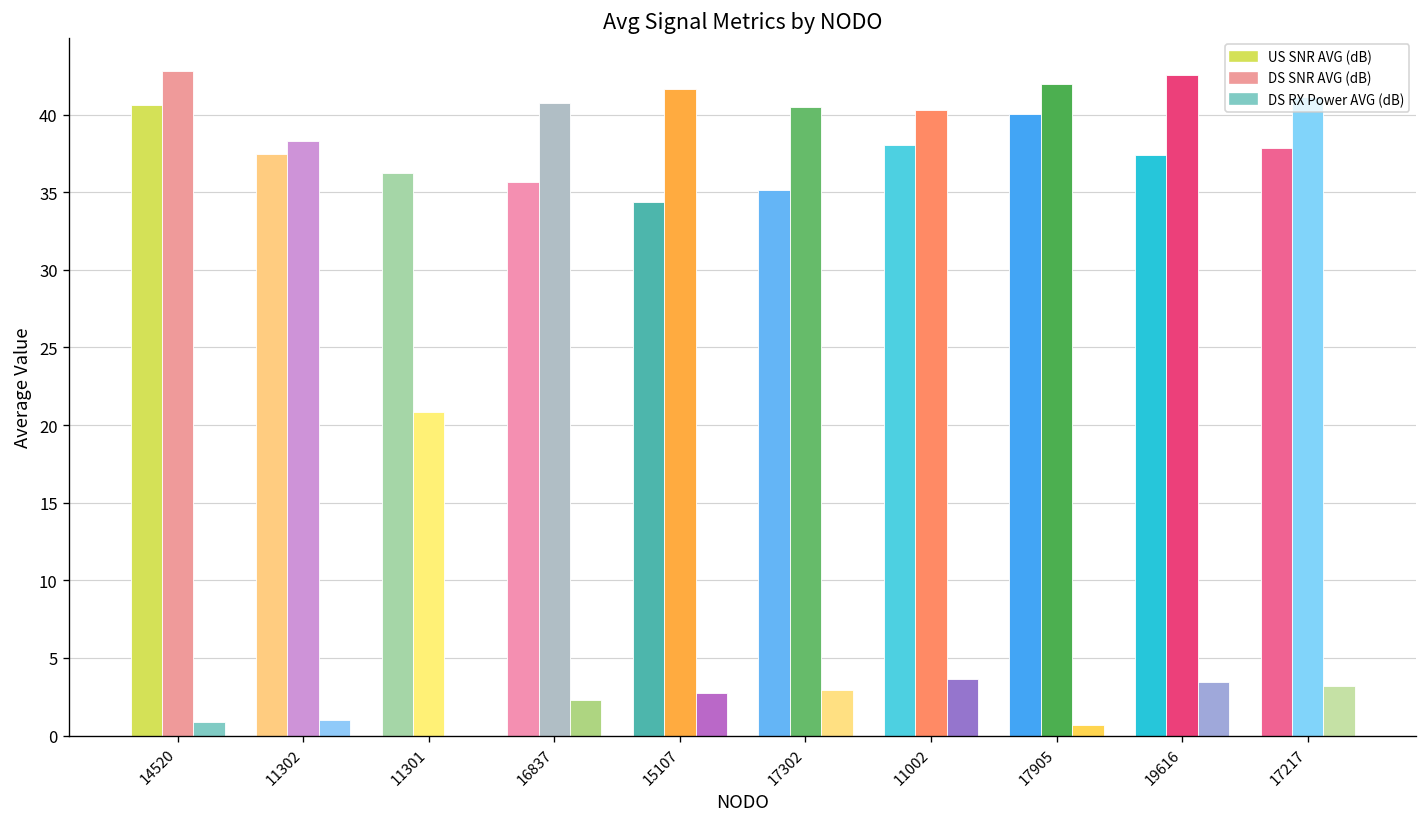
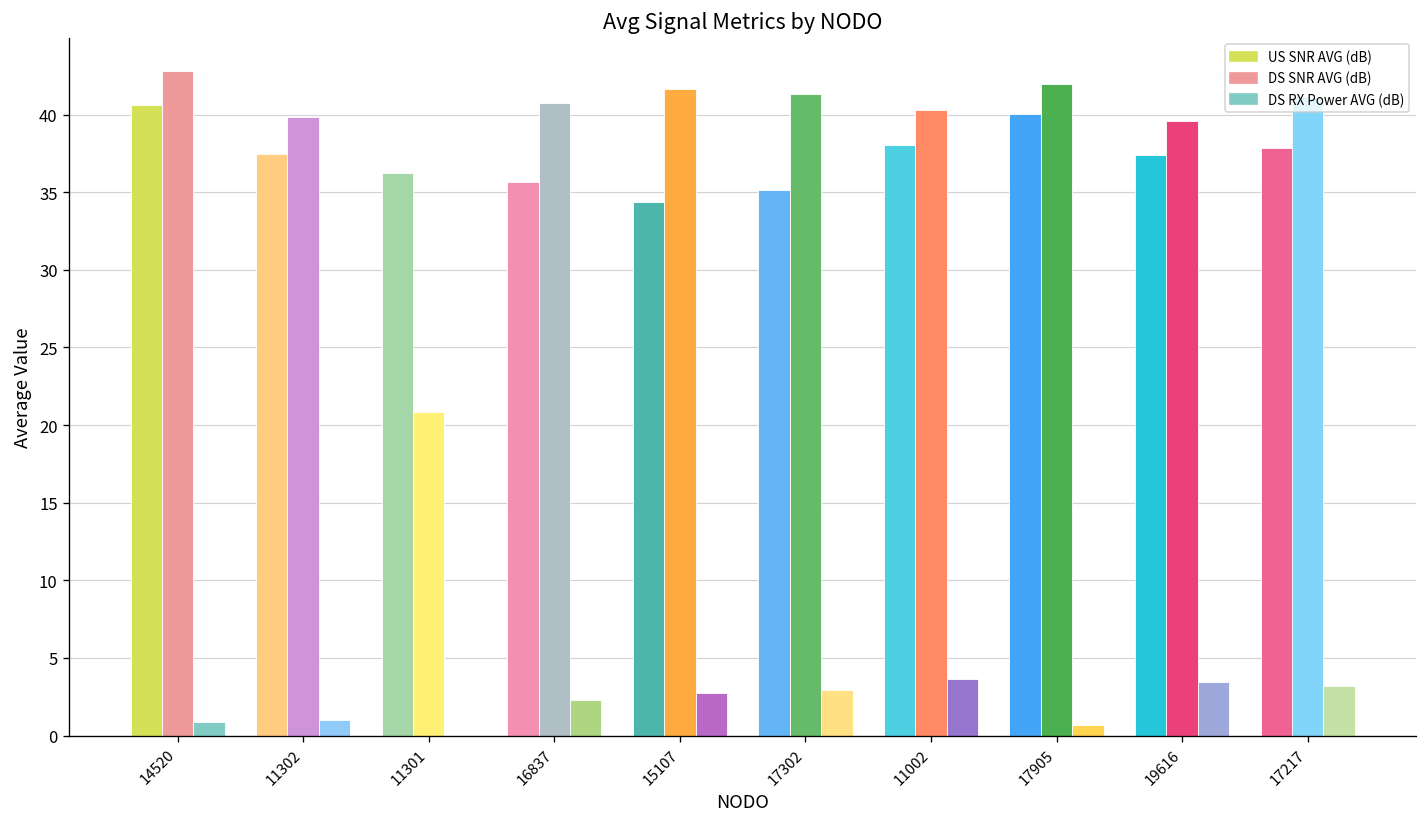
  {
    "14520": 42.8,
-   "11302": 38.3,
+   "11302": 39.8,
    "11301": 20.8,
    "16837": 40.8,
    "15107": 41.6,
-   "17302": 40.5,
+   "17302": 41.3,
    "11002": 40.3,
    "17905": 42.0,
-   "19616": 42.6
+   "19616": 39.6
  }
